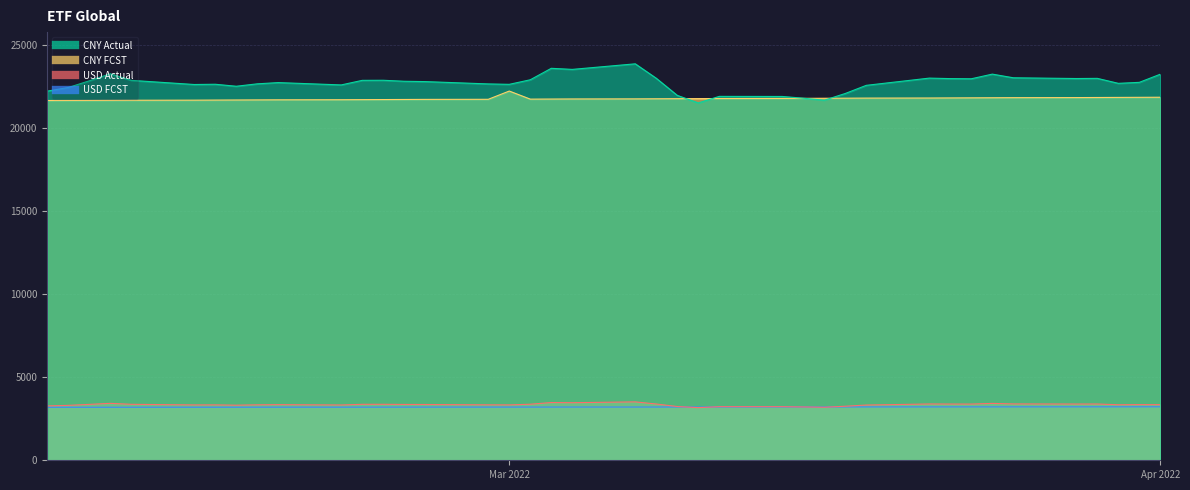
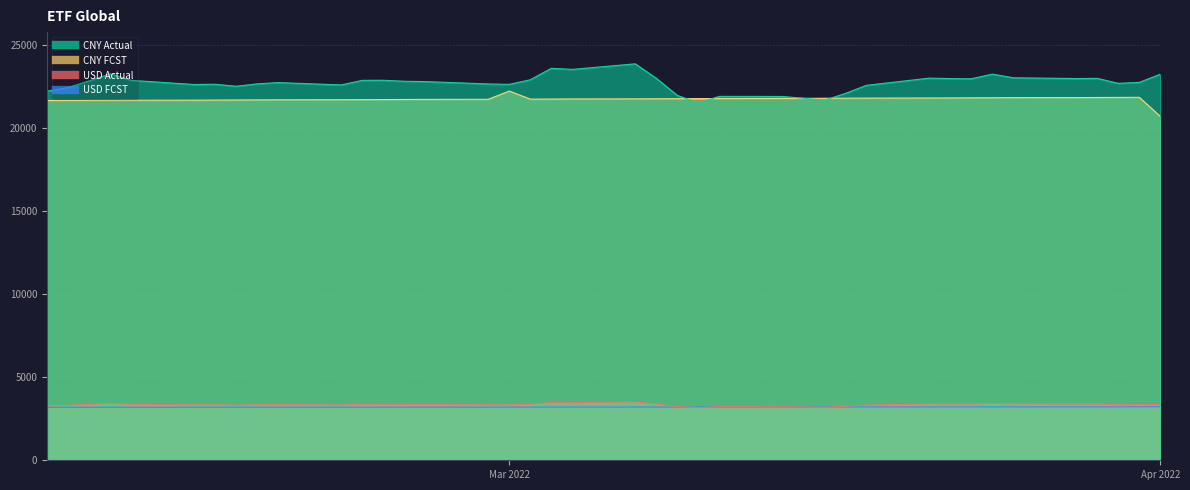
  {
    "CNY FCST": {
      "Mar 2022": 22200,
-     "Apr 2022": 21900
+     "Apr 2022": 20700
    },
    "CNY Actual": {
      "Mar 2022": 22600,
      "Apr 2022": 23200
    }
  }
